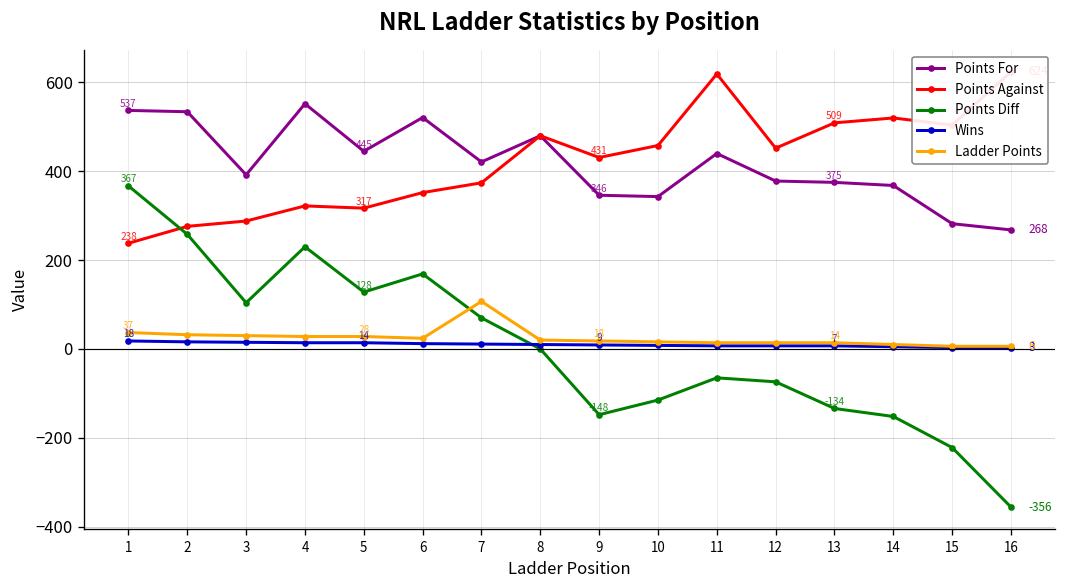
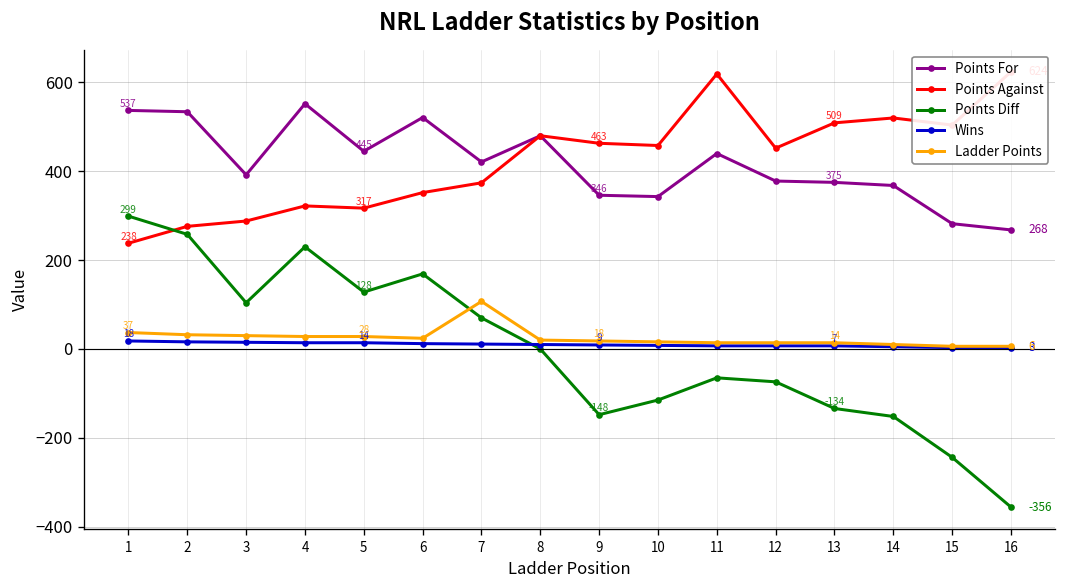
  {
    "Points For": {
      "1": 537,
      "5": 445,
      "9": 346,
      "13": 375,
      "16": 268
    },
    "Points Against": {
      "1": 238,
      "5": 317,
-     "9": 431,
+     "9": 463,
      "13": 509
    },
    "Points Diff": {
-     "1": 367,
+     "1": 299,
      "5": 128,
      "9": -148,
      "13": -134,
-     "15": -220,
+     "15": -240,
      "16": -356
    },
    "Wins": {
      "2": 20,
      "3": 20,
      "4": 10,
      "6": 10,
      "7": 10,
      "8": 10,
      "10": 10,
      "11": 10,
      "12": 10
    },
    "Ladder Points": {
      "2": 30,
      "3": 30,
      "4": 30,
      "6": 20,
      "7": 110,
      "8": 20,
      "10": 20,
      "11": 10,
      "12": 10
    }
  }
